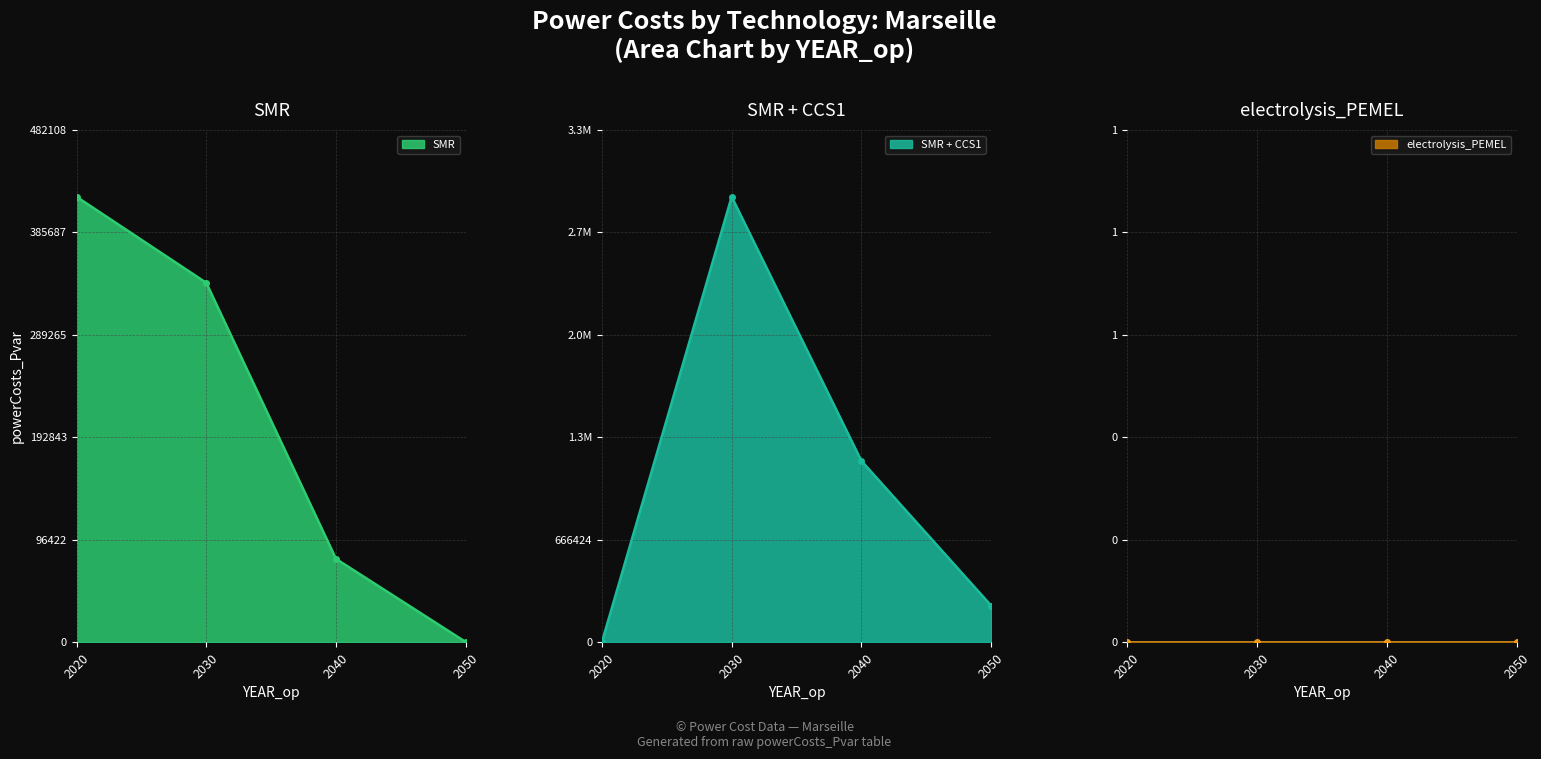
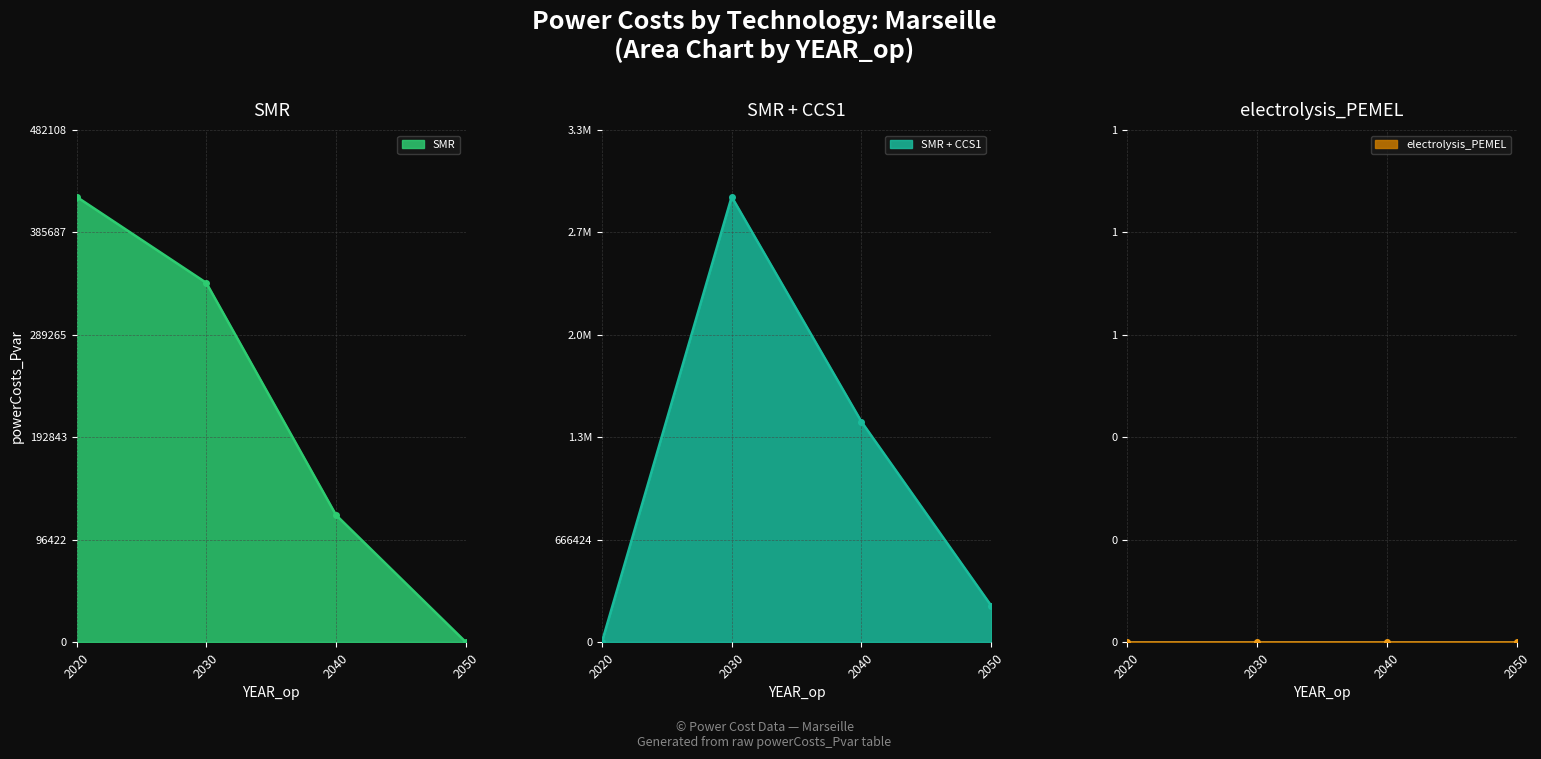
  {
    "SMR": {
      "2020": 419000,
      "2030": 338000,
-     "2040": 78000,
+     "2040": 120000,
      "2050": 0
    },
    "SMR + CCS1": {
      "2020": 0,
      "2030": 2900000,
-     "2040": 1180000,
+     "2040": 1430000,
      "2050": 240000
    }
  }
